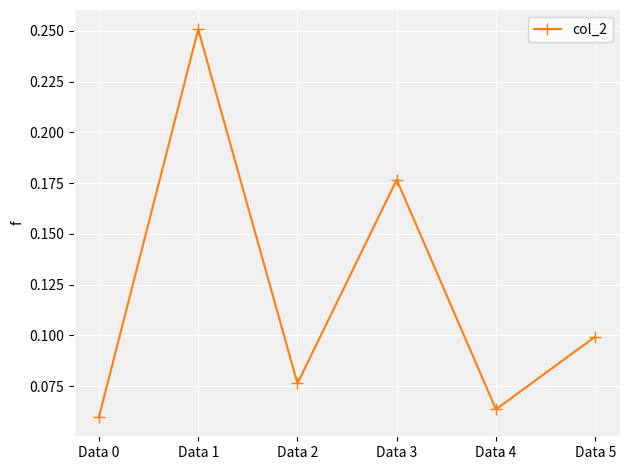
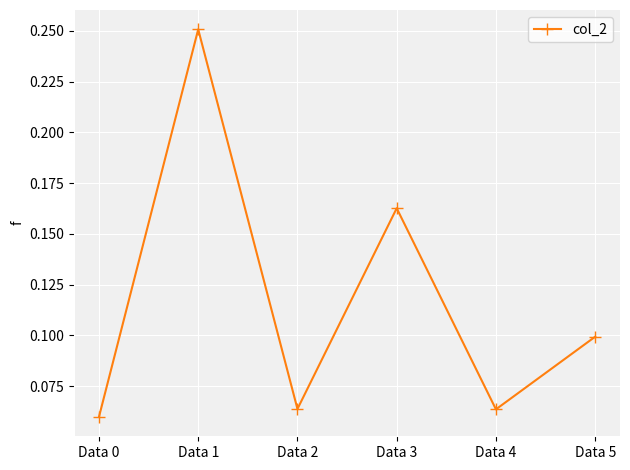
  {
    "Data 0": 0.060,
    "Data 1": 0.251,
-   "Data 2": 0.076,
-   "Data 3": 0.177,
+   "Data 2": 0.064,
+   "Data 3": 0.163,
    "Data 4": 0.064,
    "Data 5": 0.099
  }
